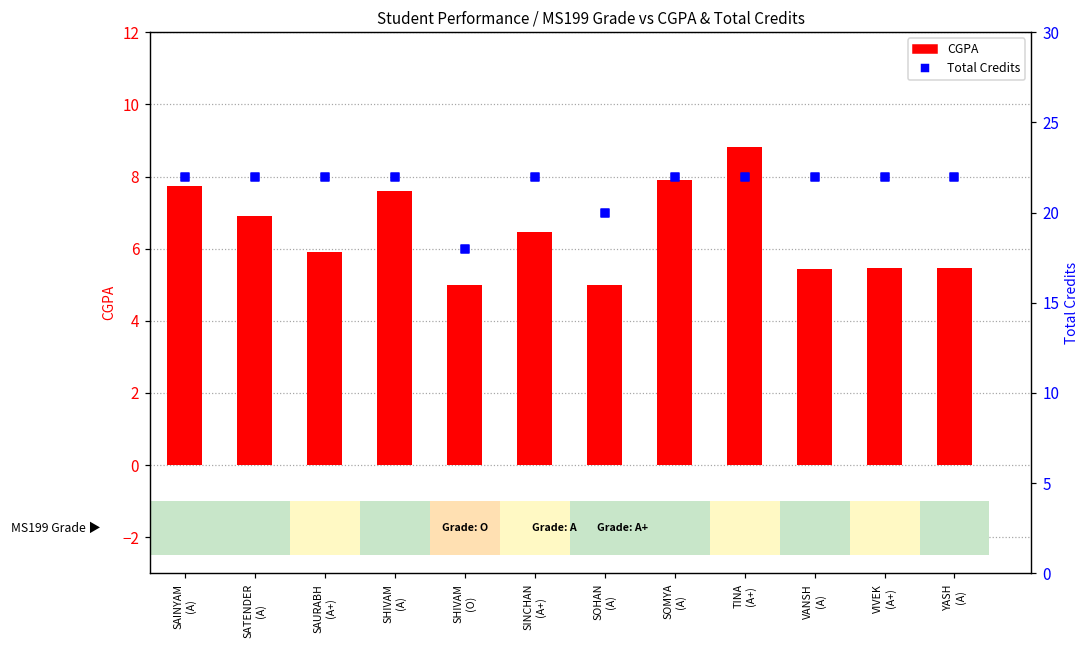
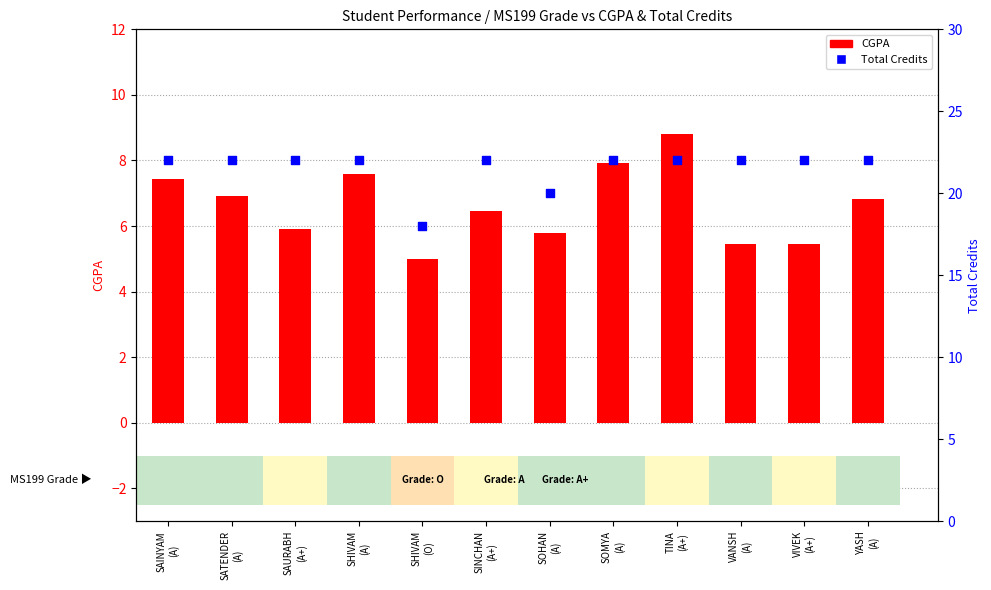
  {
    "CGPA": {
-     "SAINYAM (A)": 7.7,
+     "SAINYAM (A)": 7.5,
      "SATENDER (A)": 6.9,
      "SAURABH (A+)": 5.9,
      "SHIVAM (A)": 7.6,
      "SHIVAM (O)": 5.0,
      "SINCHAN (A+)": 6.5,
-     "SOHAN (A)": 5.0,
+     "SOHAN (A)": 5.8,
      "SOMYA (A)": 7.9,
      "TINA (A+)": 8.8,
      "VANSH (A)": 5.5,
      "VIVEK (A+)": 5.5,
-     "YASH (A)": 5.5
+     "YASH (A)": 6.8
    }
  }
